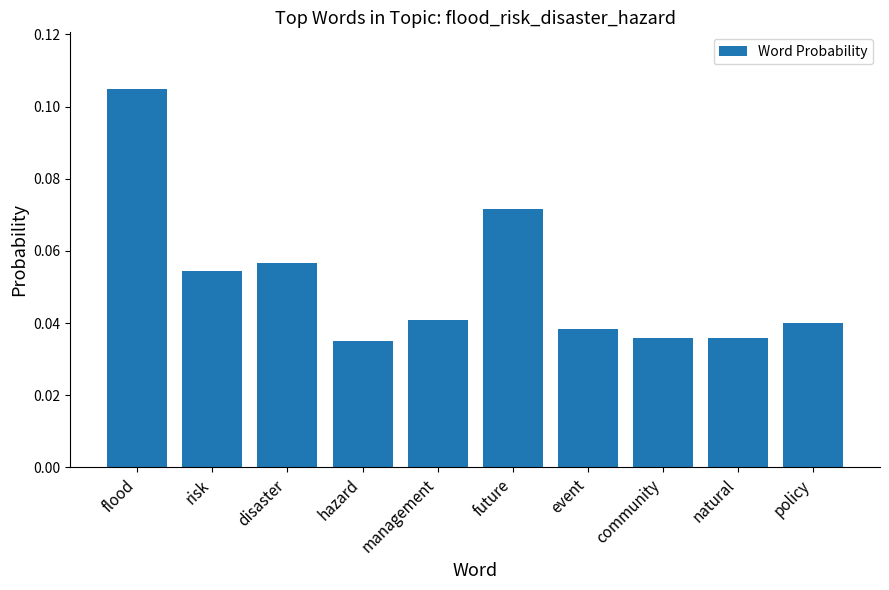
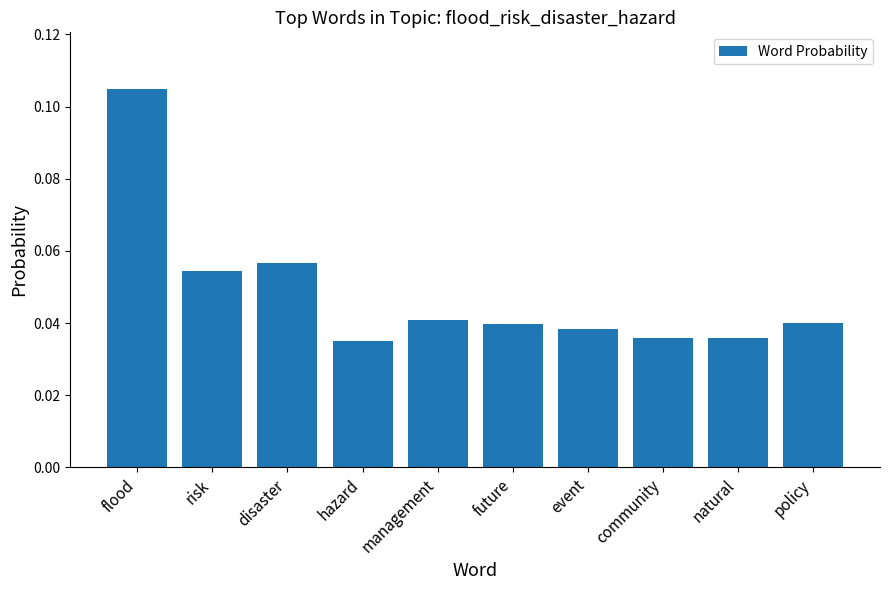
  {
    "flood": 0.105,
    "risk": 0.054,
    "disaster": 0.057,
    "hazard": 0.035,
    "management": 0.041,
-   "future": 0.072,
+   "future": 0.040,
    "event": 0.038,
    "community": 0.036,
    "natural": 0.036,
    "policy": 0.040
  }
